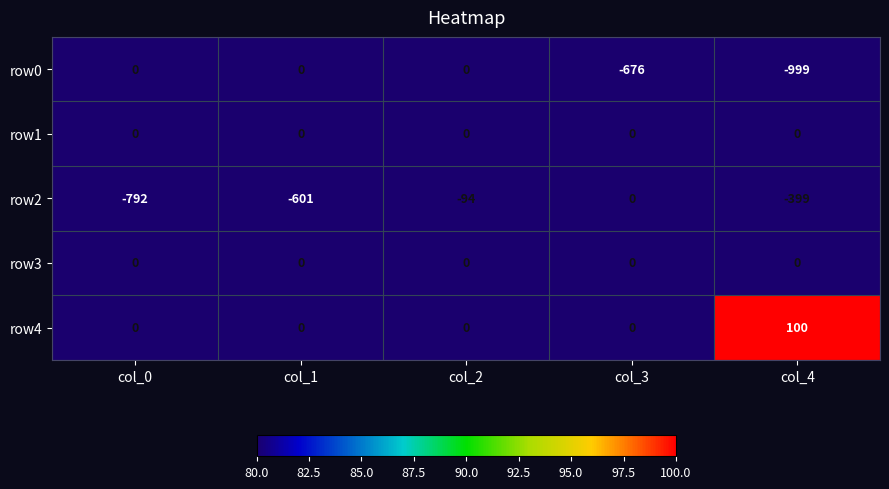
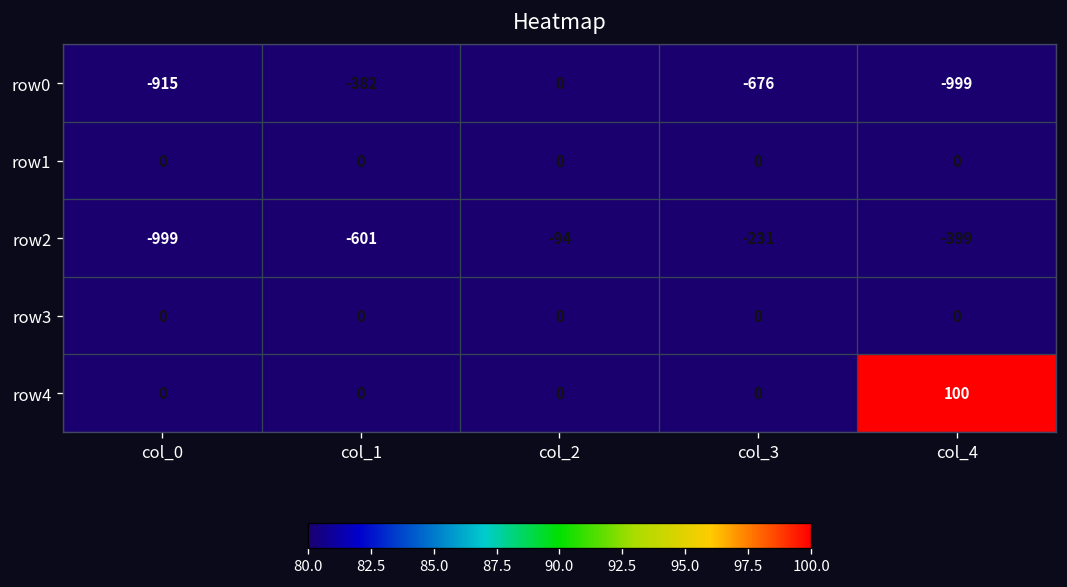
  {
    "row0": {
-     "col_0": 0,
-     "col_1": 0,
+     "col_0": -915,
+     "col_1": -382,
      "col_2": 0,
      "col_3": -676,
      "col_4": -999
    },
    "row1": {
      "col_0": 0,
      "col_1": 0,
      "col_2": 0,
      "col_3": 0,
      "col_4": 0
    },
    "row2": {
-     "col_0": -792,
+     "col_0": -999,
      "col_1": -601,
      "col_2": -94,
-     "col_3": 0,
+     "col_3": -231,
      "col_4": -399
    },
    "row3": {
      "col_0": 0,
      "col_1": 0,
      "col_2": 0,
      "col_3": 0,
      "col_4": 0
    },
    "row4": {
      "col_0": 0,
      "col_1": 0,
      "col_2": 0,
      "col_3": 0,
      "col_4": 100
    }
  }
